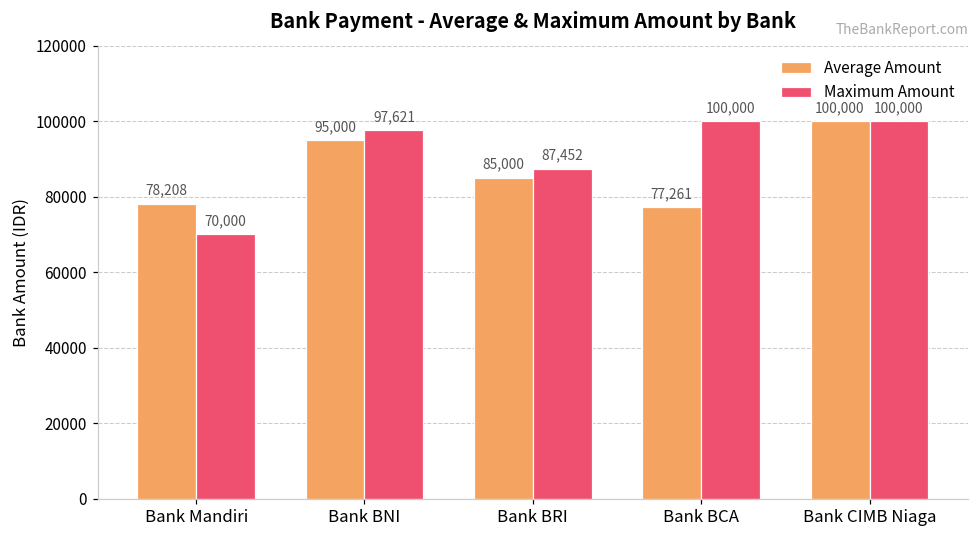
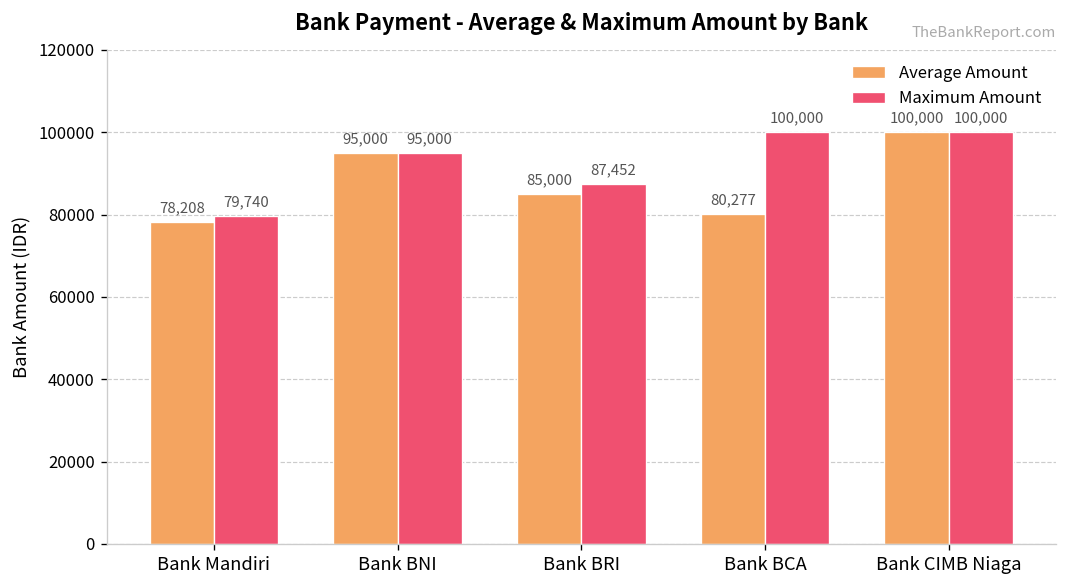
  {
    "Average Amount": {
      "Bank Mandiri": "78,208",
      "Bank BNI": "95,000",
      "Bank BRI": "85,000",
-     "Bank BCA": "77,261",
+     "Bank BCA": "80,277",
      "Bank CIMB Niaga": "100,000"
    },
    "Maximum Amount": {
-     "Bank Mandiri": "70,000",
-     "Bank BNI": "97,621",
+     "Bank Mandiri": "79,740",
+     "Bank BNI": "95,000",
      "Bank BRI": "87,452",
      "Bank BCA": "100,000",
      "Bank CIMB Niaga": "100,000"
    }
  }
